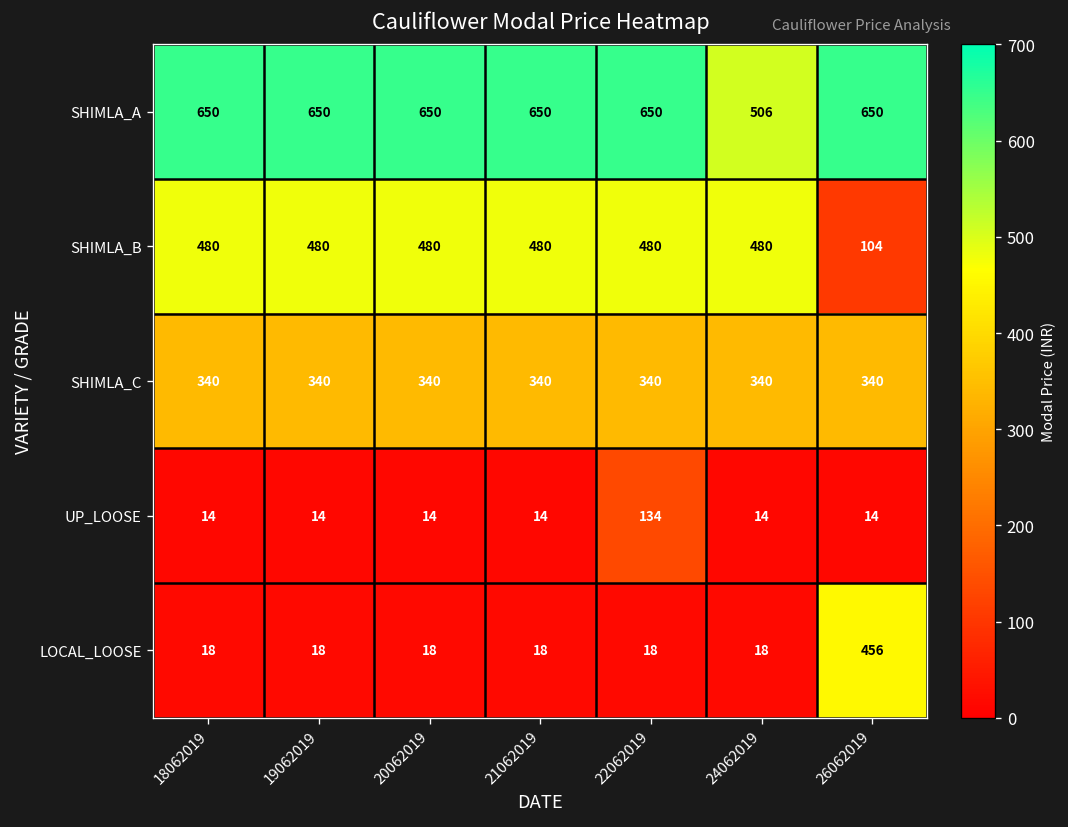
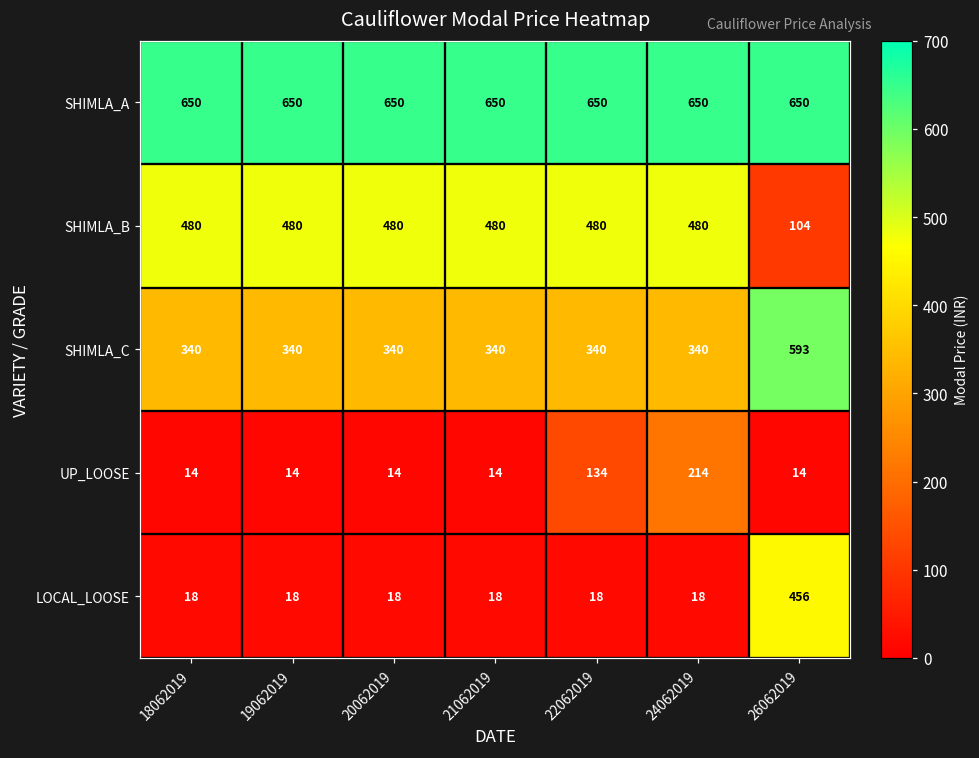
  {
    "SHIMLA_A": {
      "18062019": 650,
      "19062019": 650,
      "20062019": 650,
      "21062019": 650,
      "22062019": 650,
-     "24062019": 506,
+     "24062019": 650,
      "26062019": 650
    },
    "SHIMLA_B": {
      "18062019": 480,
      "19062019": 480,
      "20062019": 480,
      "21062019": 480,
      "22062019": 480,
      "24062019": 480,
      "26062019": 104
    },
    "SHIMLA_C": {
      "18062019": 340,
      "19062019": 340,
      "20062019": 340,
      "21062019": 340,
      "22062019": 340,
      "24062019": 340,
-     "26062019": 340
+     "26062019": 593
    },
    "UP_LOOSE": {
      "18062019": 14,
      "19062019": 14,
      "20062019": 14,
      "21062019": 14,
      "22062019": 134,
-     "24062019": 14,
+     "24062019": 214,
      "26062019": 14
    },
    "LOCAL_LOOSE": {
      "18062019": 18,
      "19062019": 18,
      "20062019": 18,
      "21062019": 18,
      "22062019": 18,
      "24062019": 18,
      "26062019": 456
    }
  }
